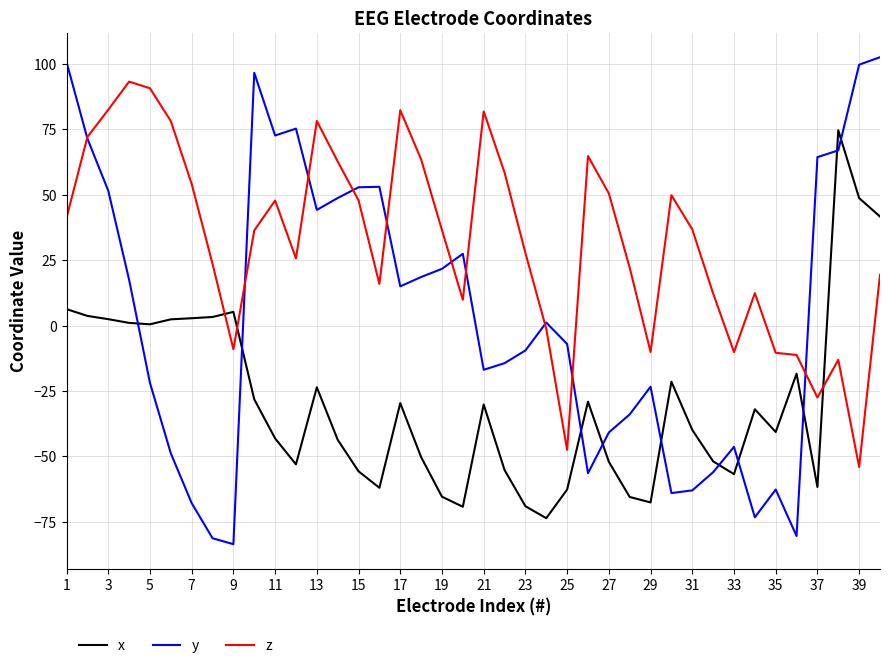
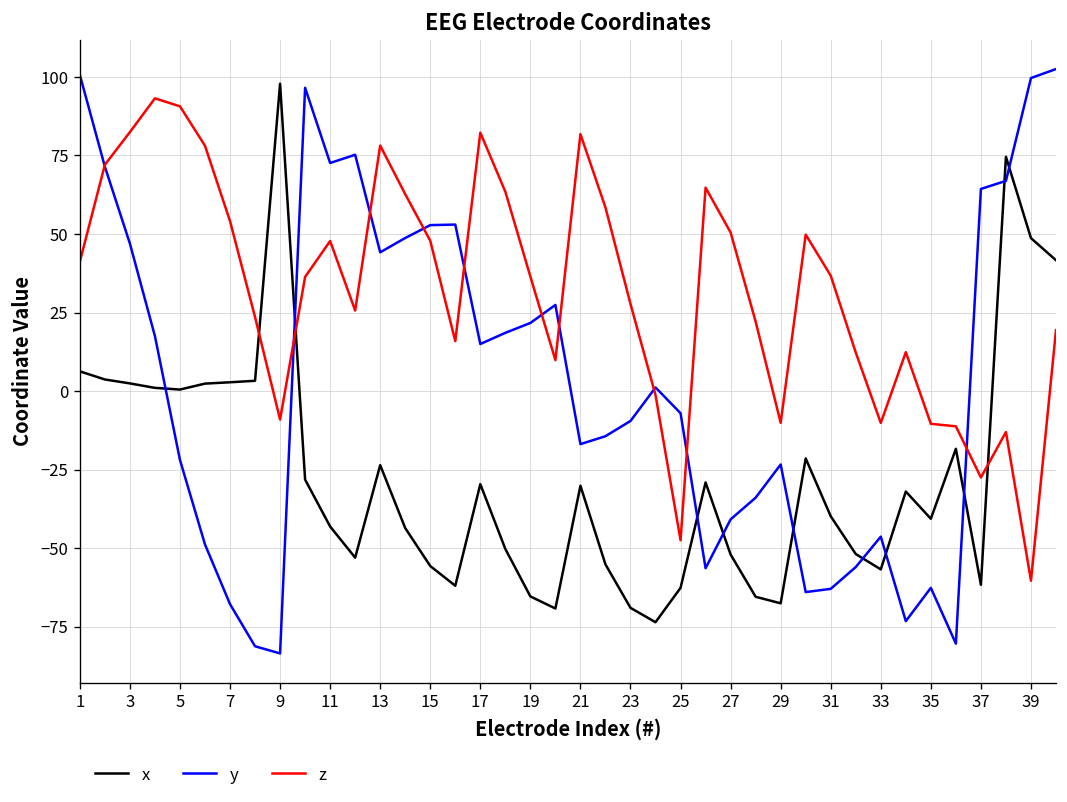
  {
    "x": {
      "1": 6,
      "3": 2,
      "5": 0,
      "7": 3,
-     "9": 5,
+     "9": 98,
      "11": -43,
      "13": -24,
      "15": -56,
      "17": -30,
      "19": -65,
      "21": -30,
      "23": -69,
      "25": -63,
      "27": -52,
      "29": -68,
      "31": -40,
      "33": -57,
      "35": -41,
      "37": -62,
      "39": 49
    },
    "y": {
      "1": 101,
-     "3": 52,
+     "3": 47,
      "5": -22,
      "7": -68,
      "9": -84,
      "11": 73,
      "13": 44,
      "15": 53,
      "17": 15,
      "19": 22,
      "21": -17,
      "23": -10,
      "25": -7,
      "27": -41,
      "29": -23,
      "31": -63,
      "33": -46,
      "35": -63,
      "37": 64,
      "39": 100
    },
    "z": {
      "1": 41,
      "3": 82,
      "5": 91,
      "7": 54,
      "9": -9,
      "11": 48,
      "13": 78,
      "15": 48,
      "17": 82,
      "19": 36,
      "21": 82,
      "23": 28,
      "25": -47,
      "27": 50,
      "29": -10,
      "31": 37,
      "33": -10,
      "35": -10,
      "37": -28,
-     "39": -54
+     "39": -60
    }
  }
